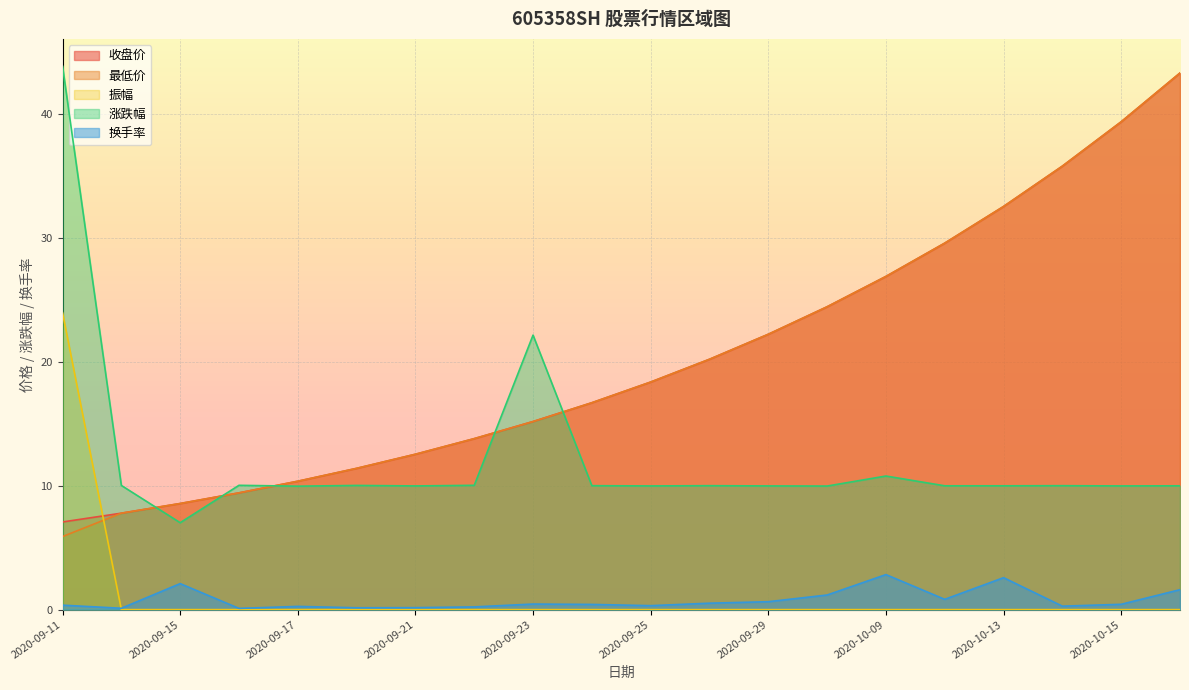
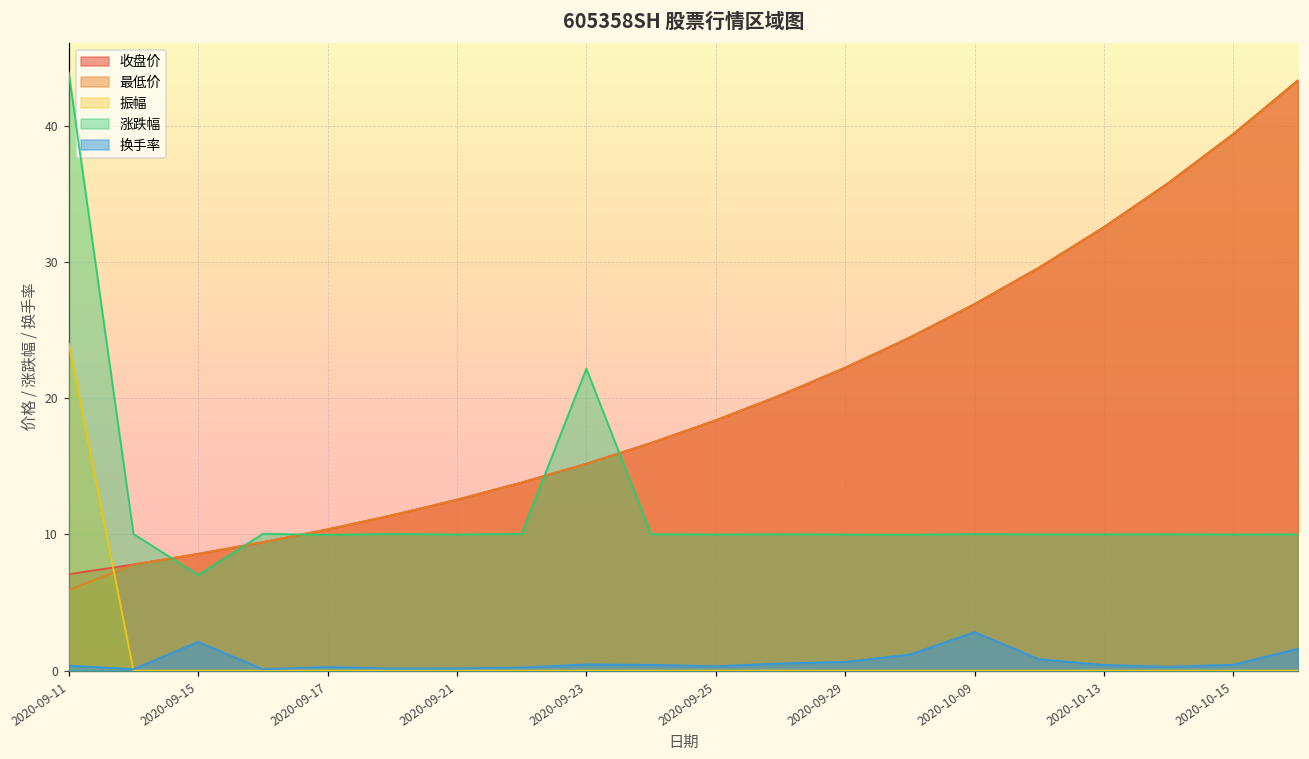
  {
    "涨跌幅": {
      "2020-09-11": 43.9,
      "2020-09-15": 7.0,
      "2020-09-17": 10.0,
      "2020-09-21": 10.0,
      "2020-09-23": 22.2,
      "2020-09-25": 10.0,
      "2020-09-29": 10.0,
-     "2020-10-09": 10.8,
+     "2020-10-09": 10.0,
      "2020-10-13": 10.0,
      "2020-10-15": 10.0
    },
    "换手率": {
      "2020-09-11": 0.4,
      "2020-09-15": 2.1,
      "2020-09-17": 0.3,
      "2020-09-23": 0.5,
      "2020-09-25": 0.3,
      "2020-09-29": 0.6,
      "2020-10-09": 2.8,
-     "2020-10-13": 2.6,
+     "2020-10-13": 0.4,
      "2020-10-15": 0.4
    }
  }
